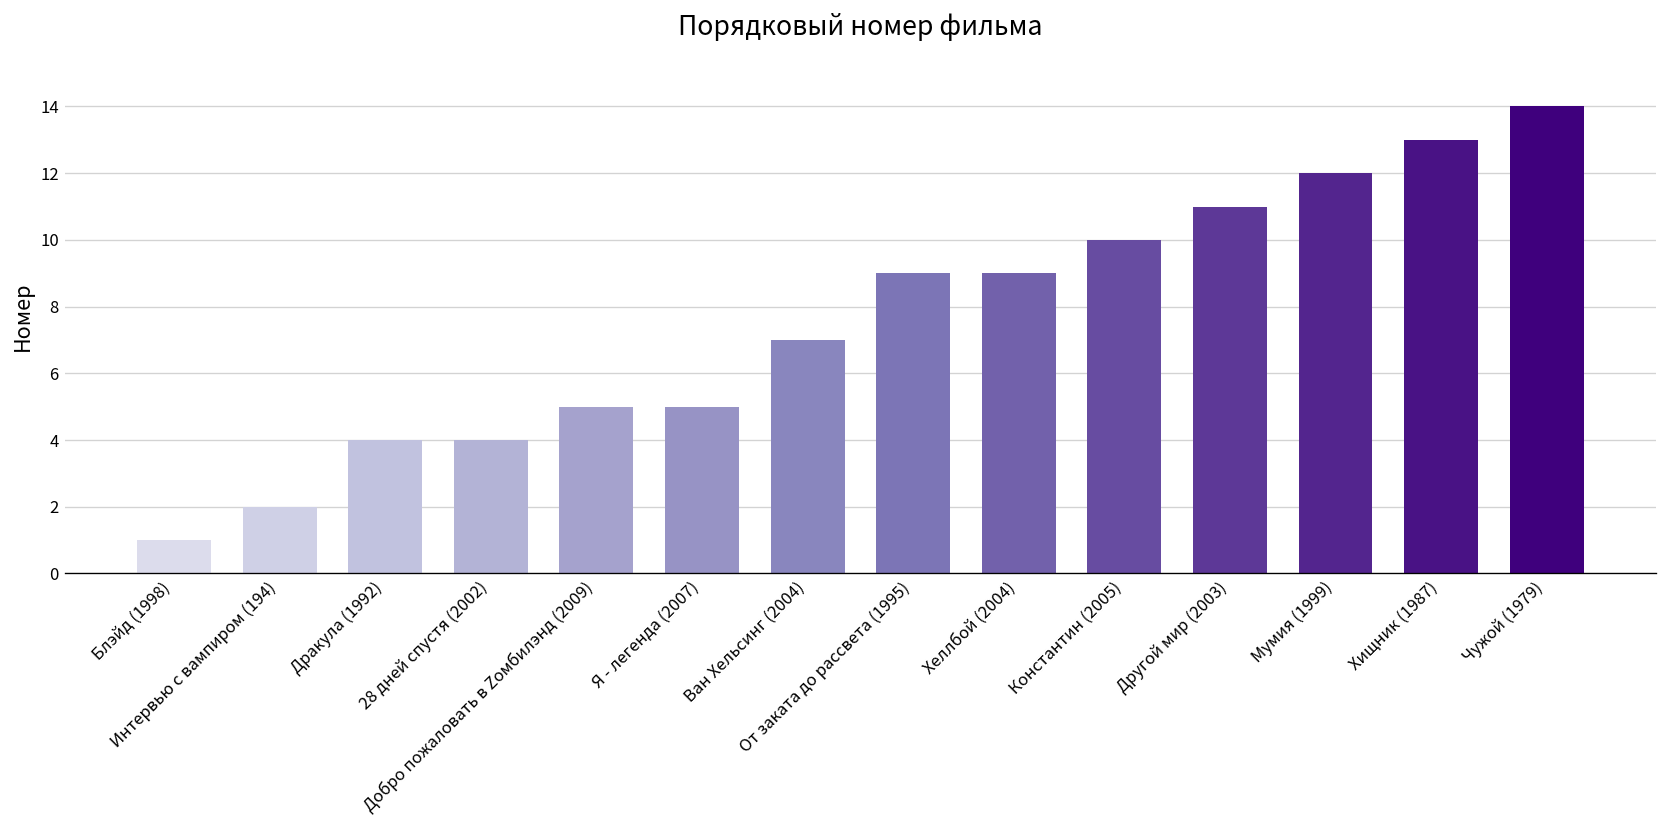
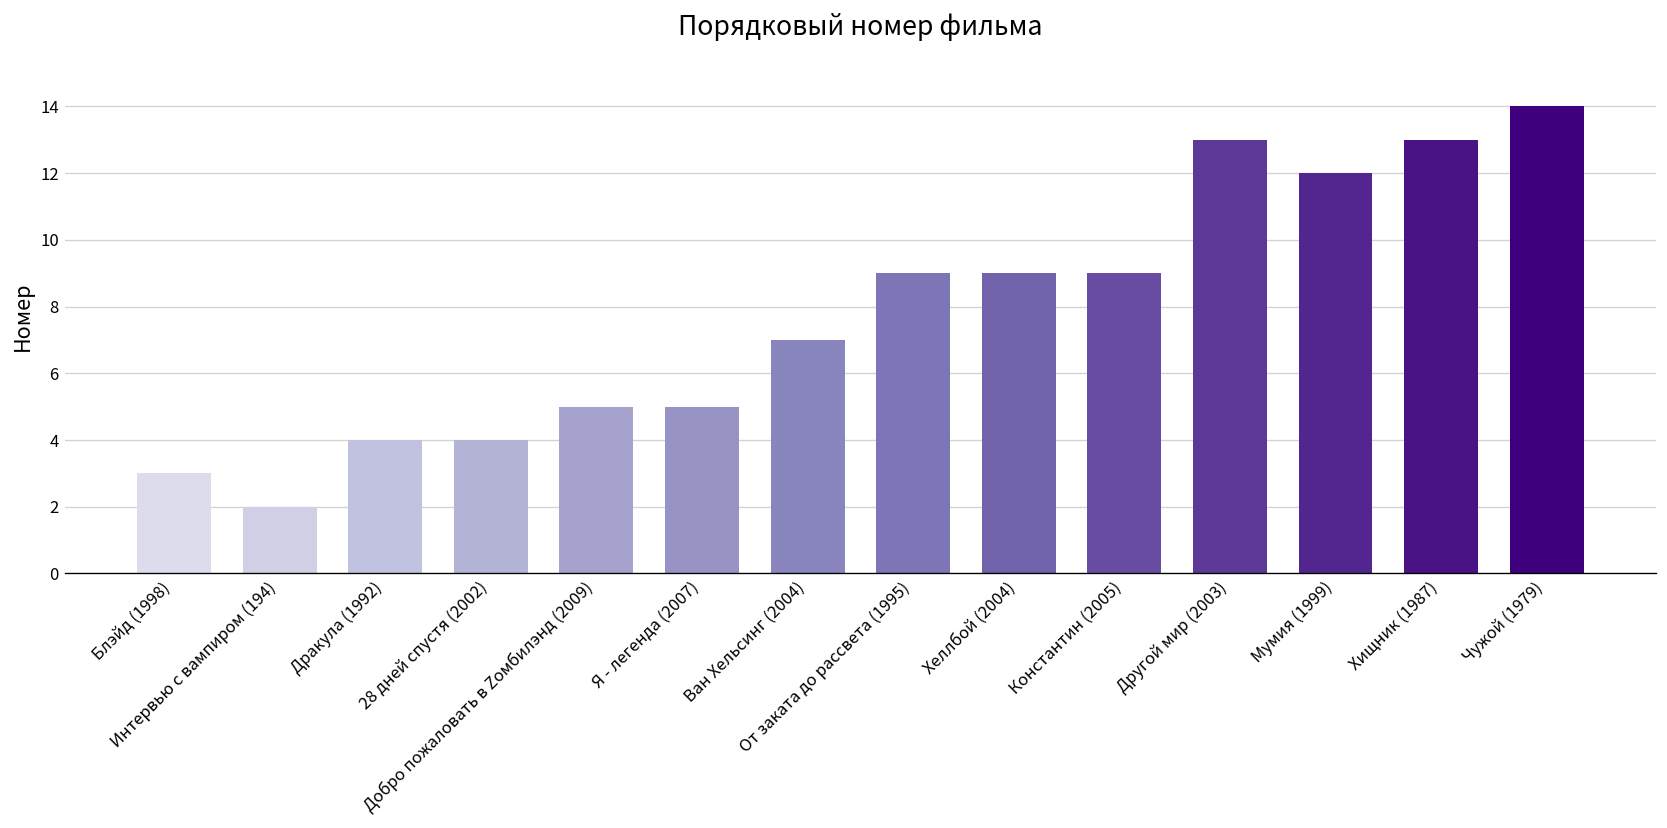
  {
-   "Блэйд (1998)": 1,
+   "Блэйд (1998)": 3,
    "Интервью с вампиром (194)": 2,
    "Дракула (1992)": 4,
    "28 дней спустя (2002)": 4,
    "Добро пожаловать в Zомбилэнд (2009)": 5,
    "Я - легенда (2007)": 5,
    "Ван Хельсинг (2004)": 7,
    "От заката до рассвета (1995)": 9,
    "Хеллбой (2004)": 9,
-   "Константин (2005)": 10,
-   "Другой мир (2003)": 11,
+   "Константин (2005)": 9,
+   "Другой мир (2003)": 13,
    "Мумия (1999)": 12,
    "Хищник (1987)": 13,
    "Чужой (1979)": 14
  }
